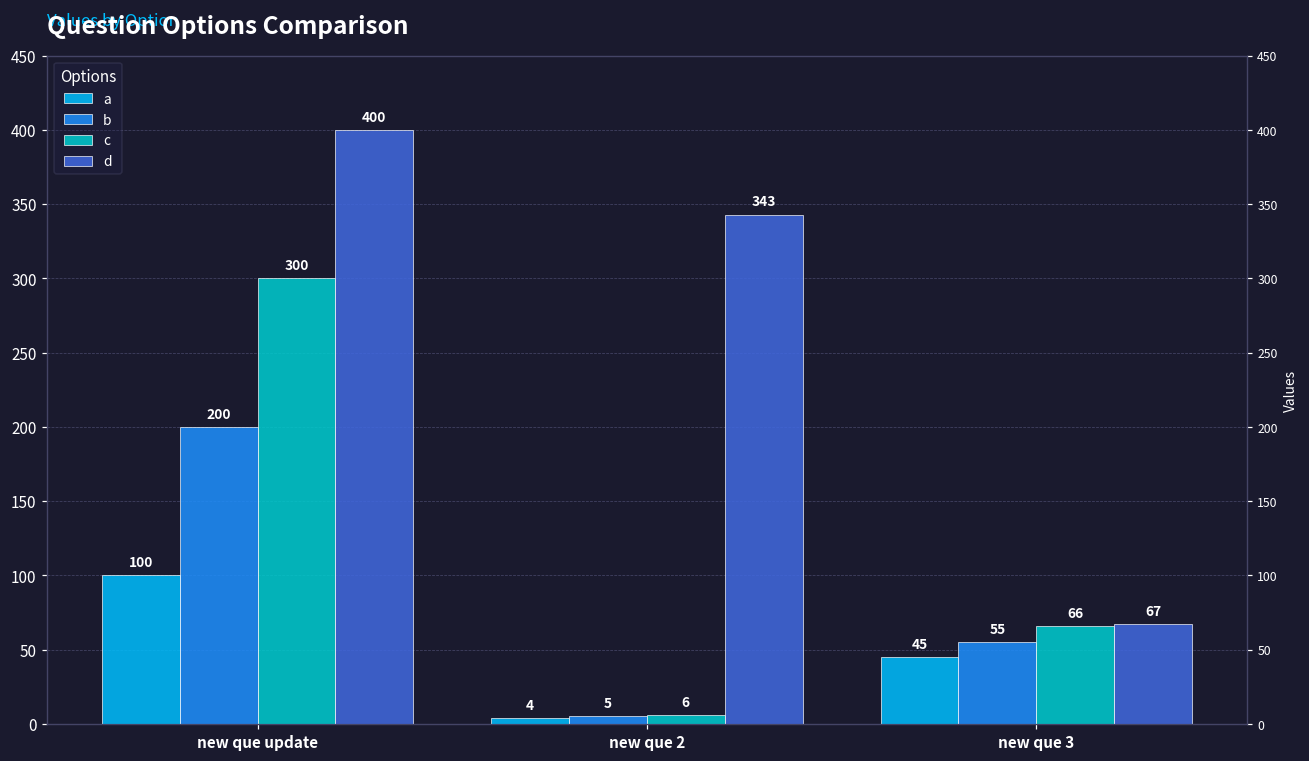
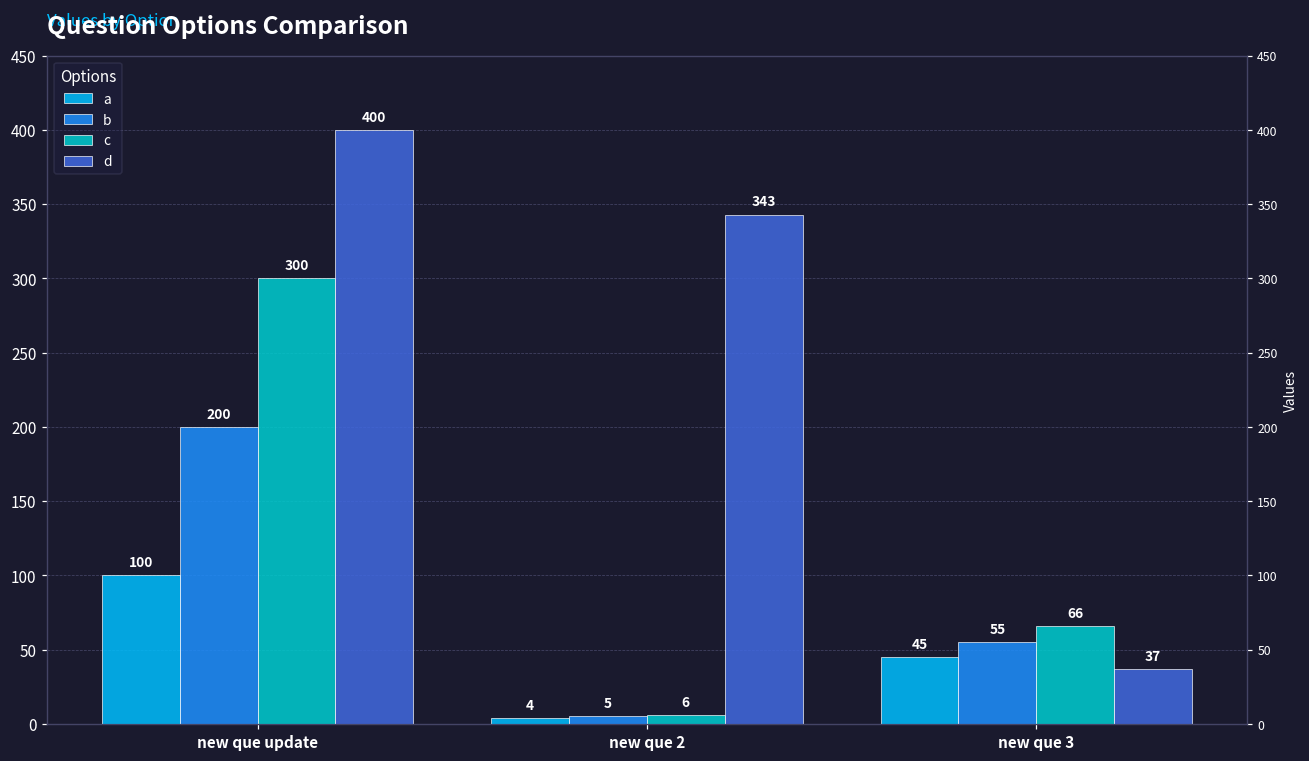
  {
    "d": {
      "new que update": 400,
      "new que 2": 343,
-     "new que 3": 67
+     "new que 3": 37
    }
  }
